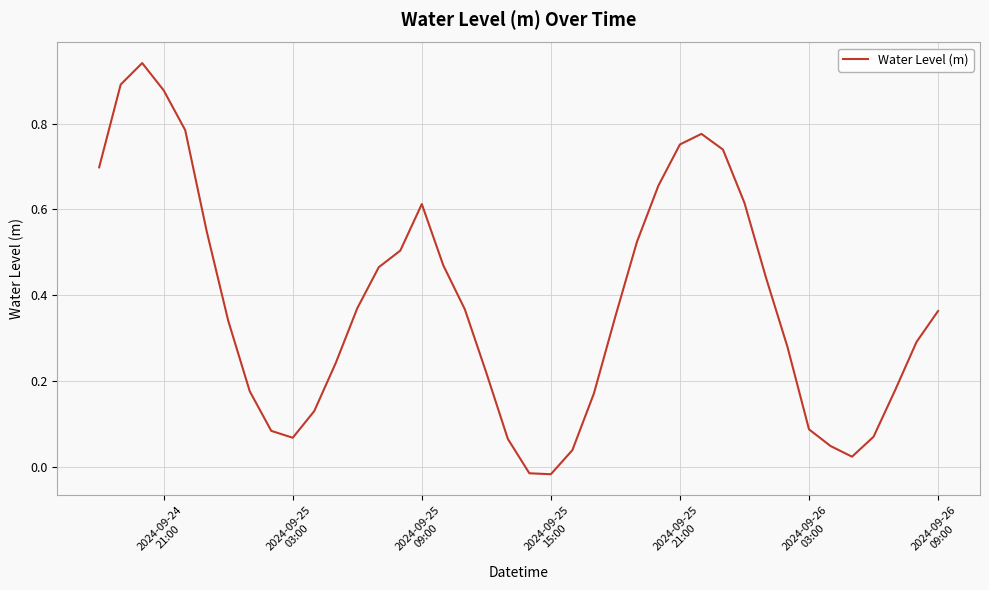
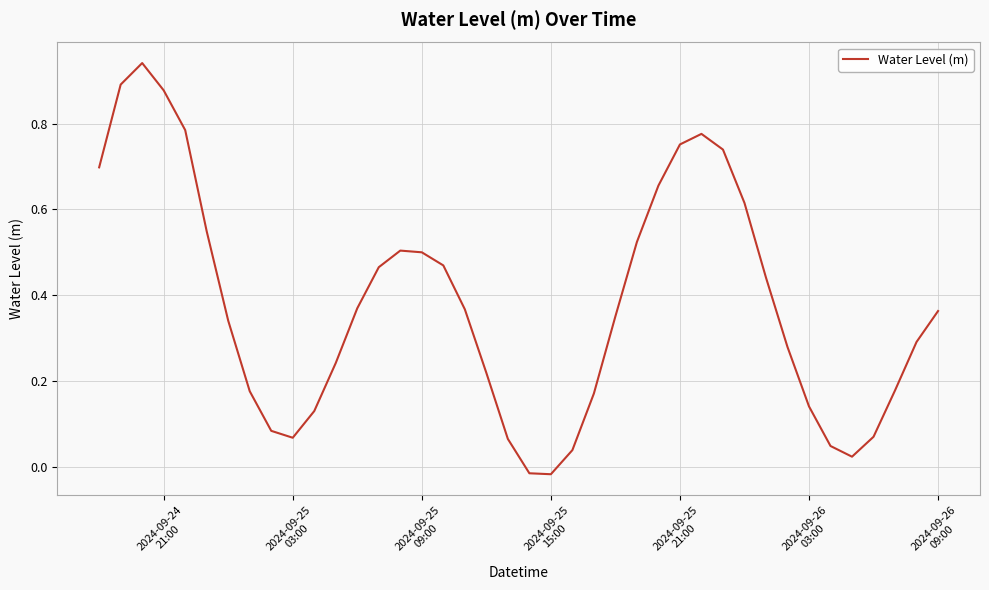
  {
    "2024-09-24 21:00": 0.88,
    "2024-09-25 03:00": 0.07,
-   "2024-09-25 09:00": 0.61,
+   "2024-09-25 09:00": 0.50,
    "2024-09-25 15:00": -0.02,
    "2024-09-25 21:00": 0.75,
-   "2024-09-26 03:00": 0.09,
+   "2024-09-26 03:00": 0.14,
    "2024-09-26 09:00": 0.36
  }
